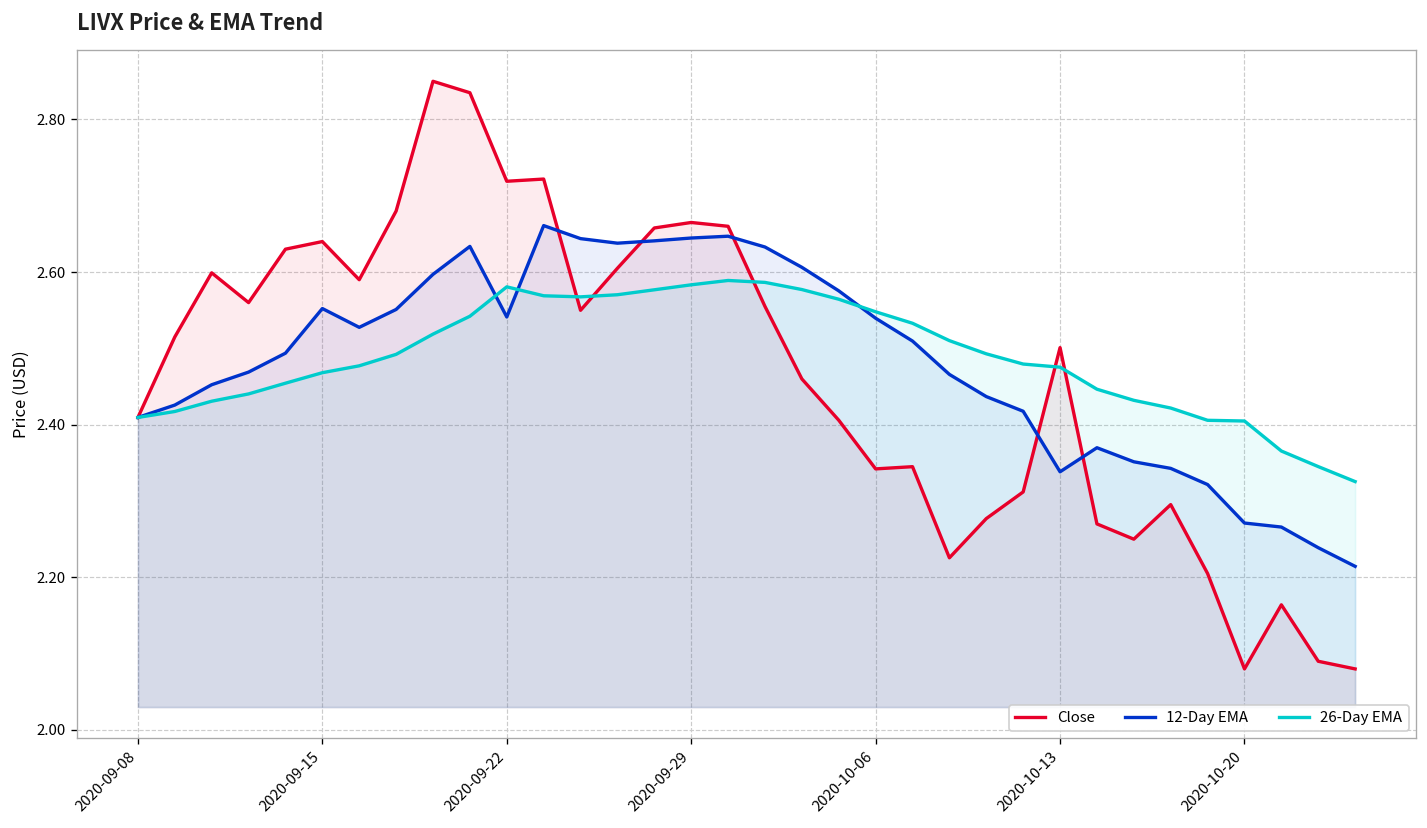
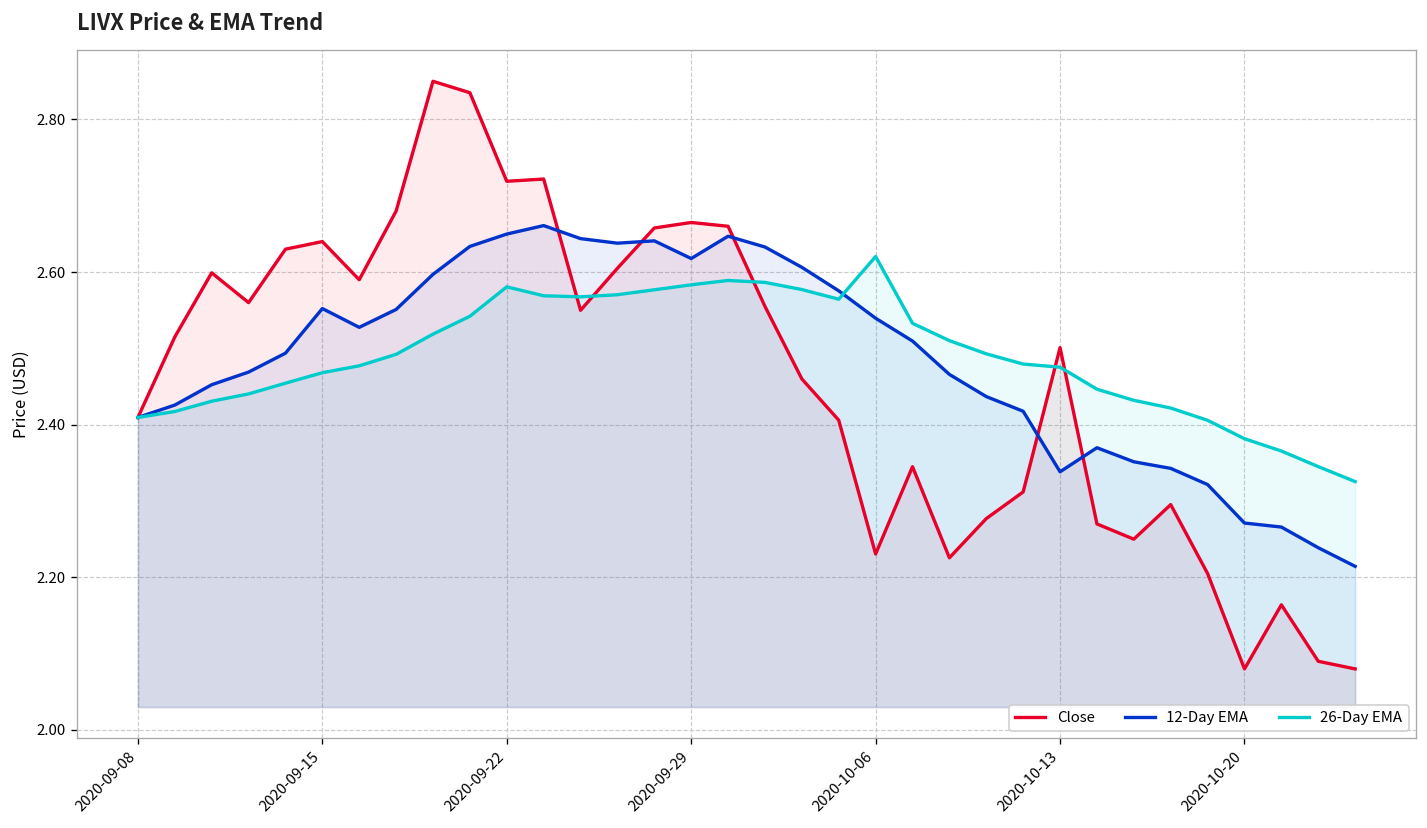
  {
    "Close": {
      "2020-09-15": 2.64,
      "2020-09-22": 2.72,
      "2020-09-29": 2.67,
-     "2020-10-06": 2.34,
+     "2020-10-06": 2.23,
      "2020-10-13": 2.50,
      "2020-10-20": 2.08
    },
    "12-Day EMA": {
      "2020-09-15": 2.55,
-     "2020-09-22": 2.54,
-     "2020-09-29": 2.64,
+     "2020-09-22": 2.65,
+     "2020-09-29": 2.62,
      "2020-10-06": 2.54,
      "2020-10-13": 2.34,
      "2020-10-20": 2.27
    },
    "26-Day EMA": {
      "2020-09-15": 2.47,
      "2020-09-22": 2.58,
      "2020-09-29": 2.58,
-     "2020-10-06": 2.55,
+     "2020-10-06": 2.62,
      "2020-10-13": 2.48,
-     "2020-10-20": 2.40
+     "2020-10-20": 2.38
    }
  }
